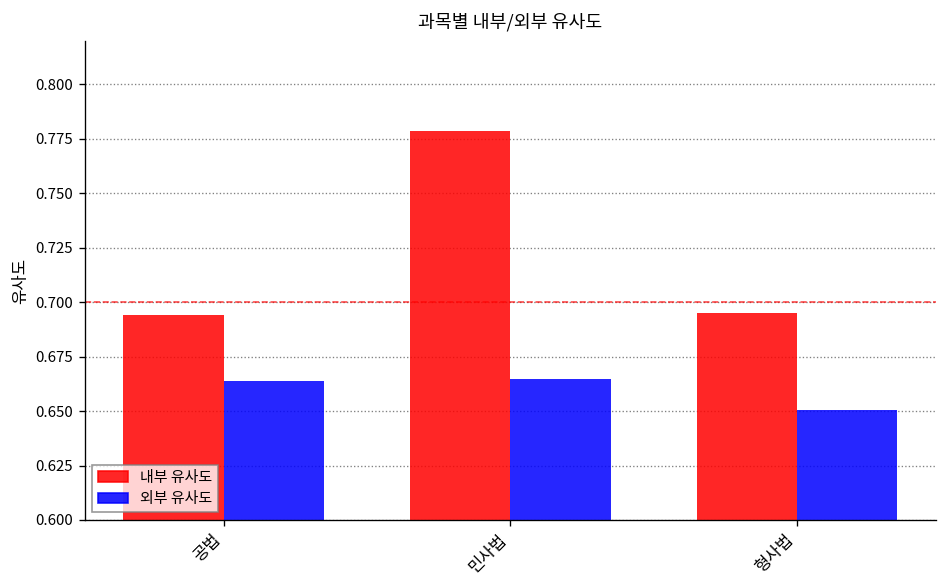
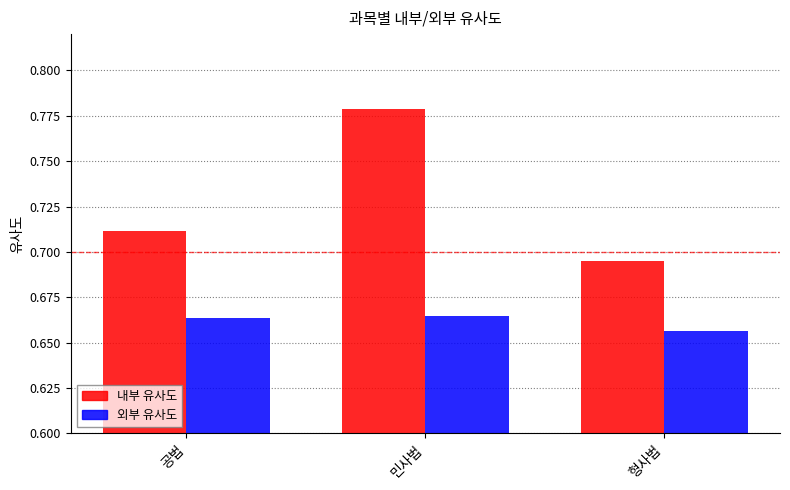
  {
    "내부 유사도": {
-     "공법": 0.694,
+     "공법": 0.711,
      "민사법": 0.779,
      "형사법": 0.695
    },
    "외부 유사도": {
      "공법": 0.664,
      "민사법": 0.665,
-     "형사법": 0.650
+     "형사법": 0.656
    }
  }
